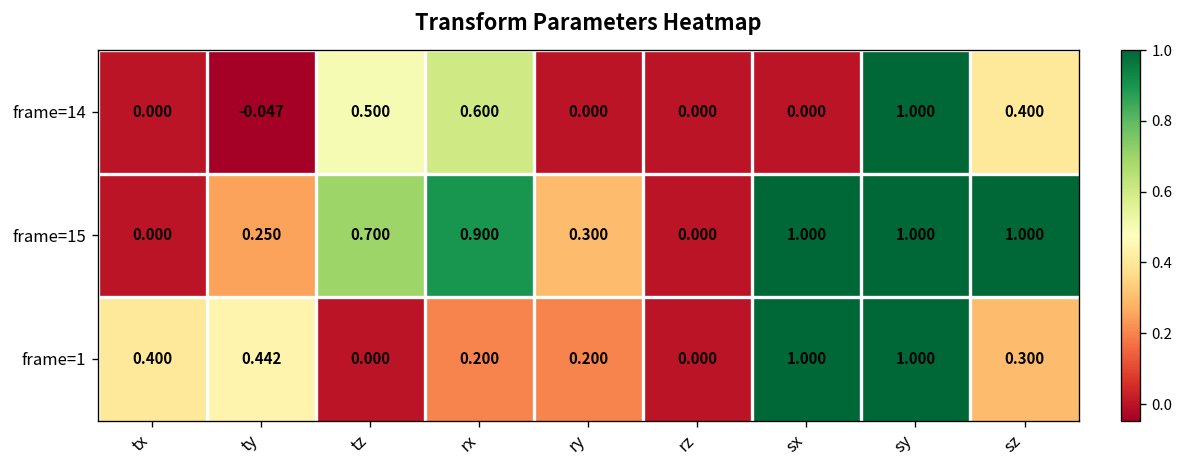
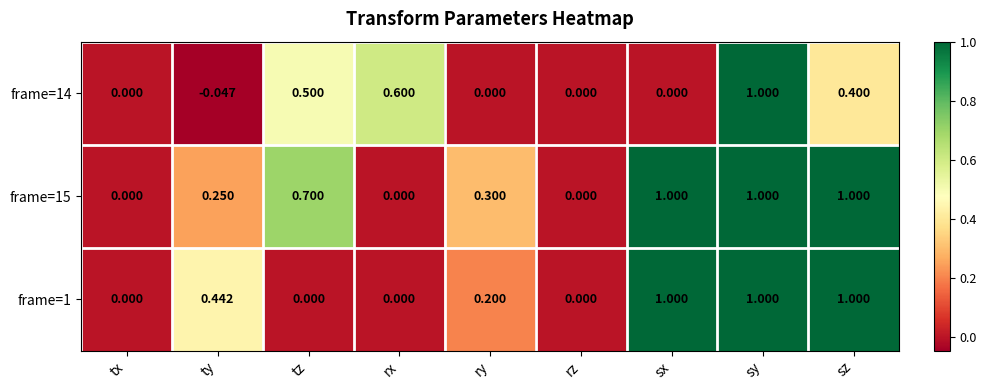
  {
    "frame=14": {
      "tx": 0.000,
      "ty": -0.047,
      "tz": 0.500,
      "rx": 0.600,
      "ry": 0.000,
      "rz": 0.000,
      "sx": 0.000,
      "sy": 1.000,
      "sz": 0.400
    },
    "frame=15": {
      "tx": 0.000,
      "ty": 0.250,
      "tz": 0.700,
-     "rx": 0.900,
+     "rx": 0.000,
      "ry": 0.300,
      "rz": 0.000,
      "sx": 1.000,
      "sy": 1.000,
      "sz": 1.000
    },
    "frame=1": {
-     "tx": 0.400,
+     "tx": 0.000,
      "ty": 0.442,
      "tz": 0.000,
-     "rx": 0.200,
+     "rx": 0.000,
      "ry": 0.200,
      "rz": 0.000,
      "sx": 1.000,
      "sy": 1.000,
-     "sz": 0.300
+     "sz": 1.000
    }
  }
